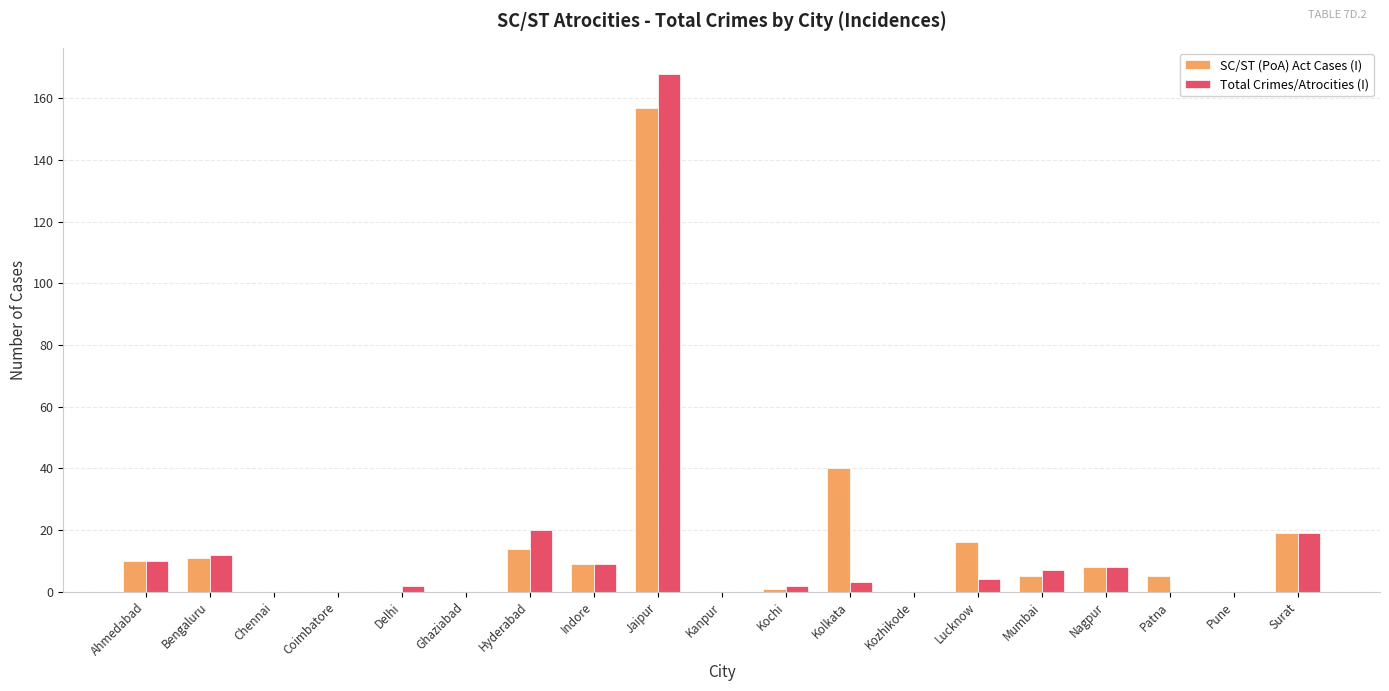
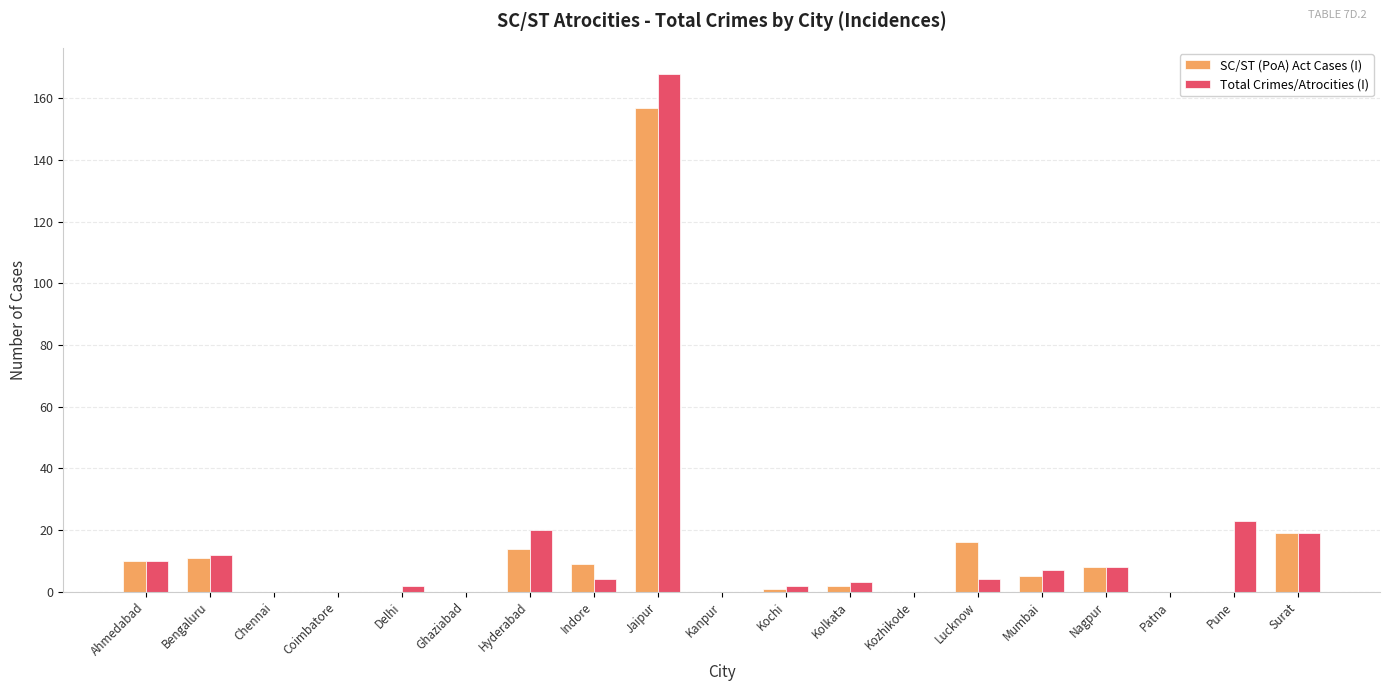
  {
    "SC/ST (PoA) Act Cases (I)": {
      "Ahmedabad": 10,
      "Bengaluru": 11,
      "Chennai": 0,
      "Coimbatore": 0,
      "Delhi": 0,
      "Ghaziabad": 0,
      "Hyderabad": 14,
      "Indore": 9,
      "Jaipur": 157,
      "Kanpur": 0,
      "Kochi": 1,
-     "Kolkata": 40,
+     "Kolkata": 2,
      "Kozhikode": 0,
      "Lucknow": 16,
      "Mumbai": 5,
      "Nagpur": 8,
-     "Patna": 5,
+     "Patna": 0,
      "Pune": 0,
      "Surat": 19
    },
    "Total Crimes/Atrocities (I)": {
      "Ahmedabad": 10,
      "Bengaluru": 12,
      "Chennai": 0,
      "Coimbatore": 0,
      "Delhi": 2,
      "Ghaziabad": 0,
      "Hyderabad": 20,
-     "Indore": 9,
+     "Indore": 4,
      "Jaipur": 168,
      "Kanpur": 0,
      "Kochi": 2,
      "Kolkata": 3,
      "Kozhikode": 0,
      "Lucknow": 4,
      "Mumbai": 7,
      "Nagpur": 8,
      "Patna": 0,
-     "Pune": 0,
+     "Pune": 23,
      "Surat": 19
    }
  }
